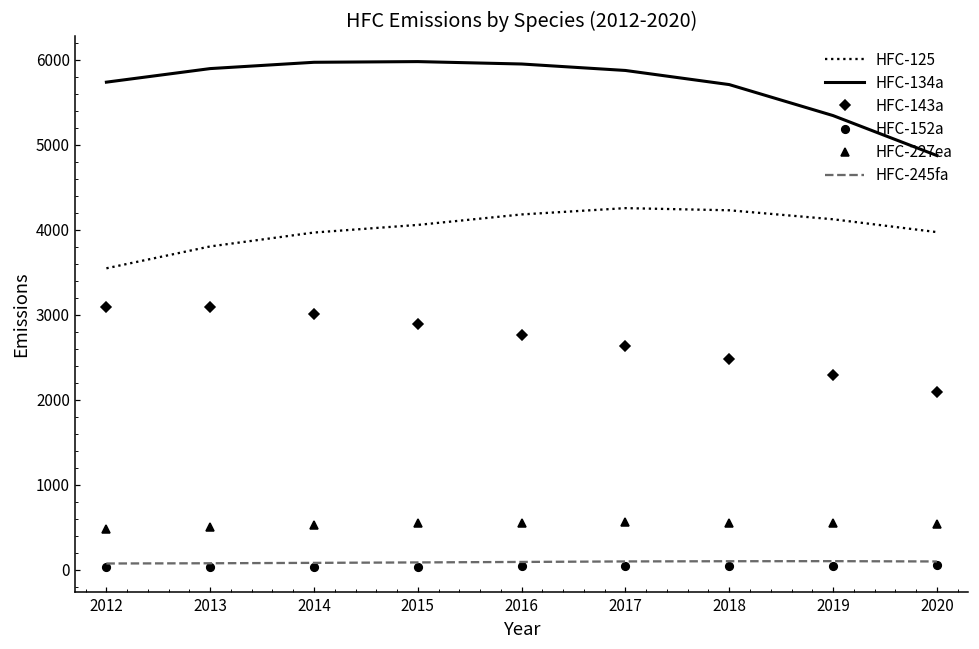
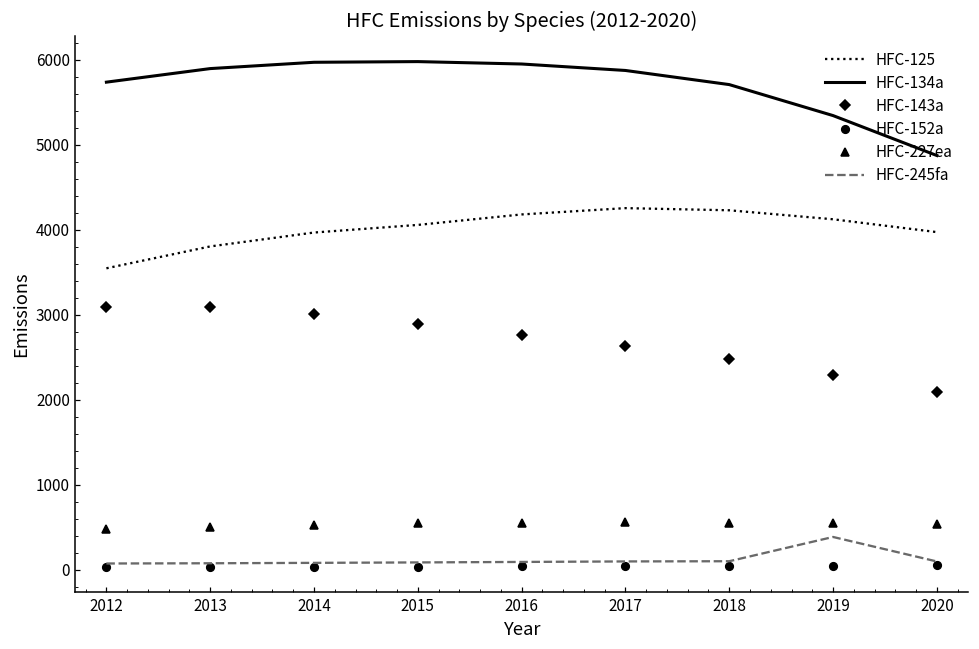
  {
    "HFC-245fa": {
      "2012": 100,
      "2013": 100,
      "2014": 100,
      "2015": 100,
      "2016": 100,
      "2017": 100,
      "2018": 100,
-     "2019": 100,
+     "2019": 400,
      "2020": 100
    }
  }
